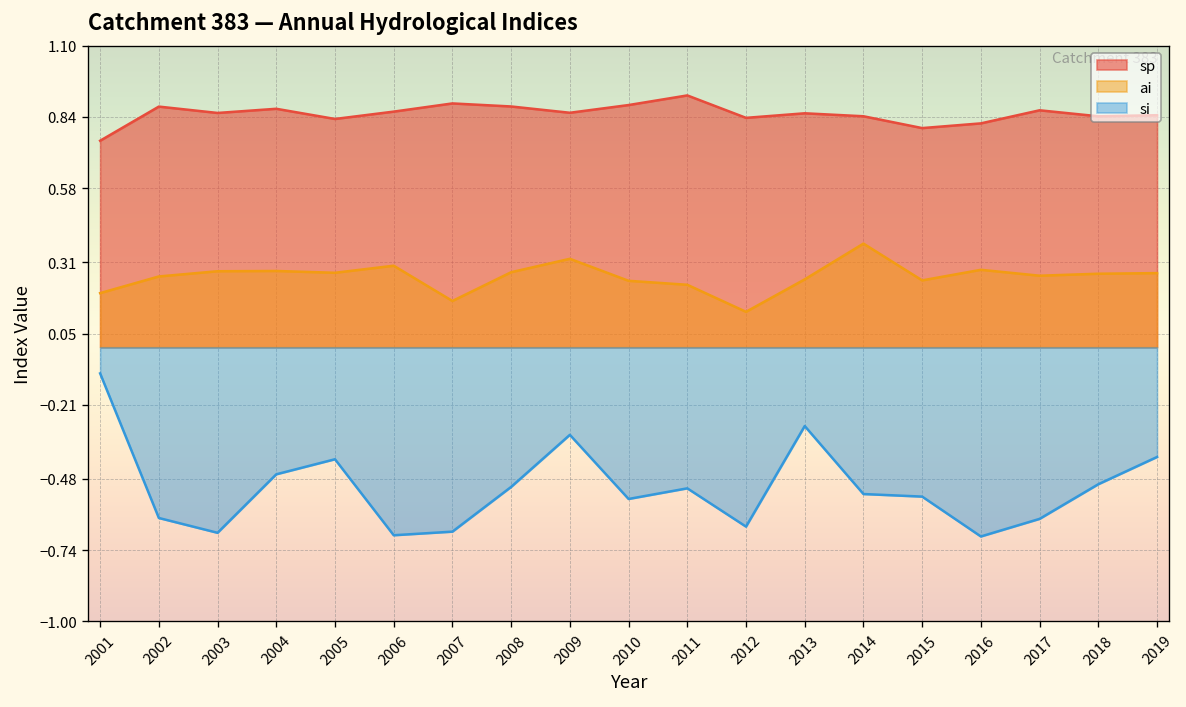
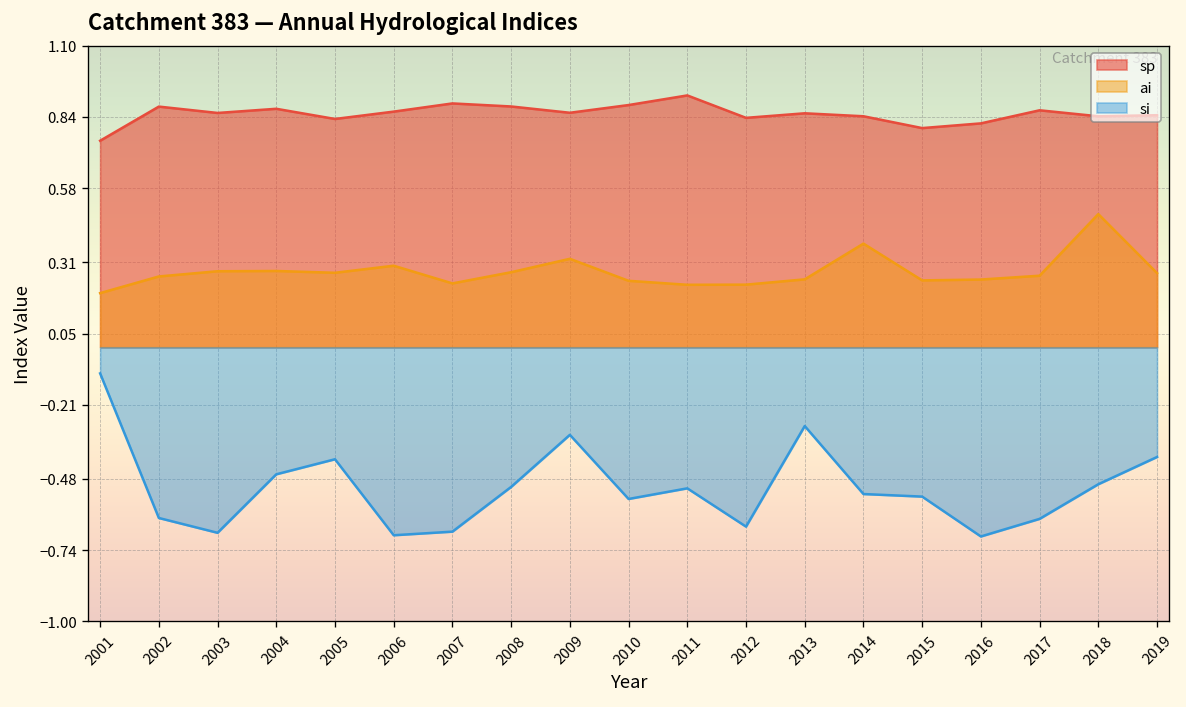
  {
    "sp": {
      "2001": 0.75,
      "2002": 0.88,
      "2003": 0.85,
      "2004": 0.87,
      "2005": 0.83,
      "2006": 0.86,
      "2007": 0.89,
      "2008": 0.88,
      "2009": 0.86,
      "2010": 0.88,
      "2011": 0.92,
      "2012": 0.84,
      "2013": 0.85,
      "2014": 0.84,
      "2015": 0.80,
      "2016": 0.82,
      "2017": 0.86
    },
    "ai": {
      "2001": 0.20,
      "2002": 0.26,
      "2003": 0.28,
      "2004": 0.28,
      "2005": 0.27,
      "2006": 0.30,
-     "2007": 0.17,
+     "2007": 0.23,
      "2008": 0.27,
      "2009": 0.32,
      "2010": 0.24,
      "2011": 0.23,
-     "2012": 0.13,
+     "2012": 0.23,
      "2013": 0.25,
      "2014": 0.38,
      "2015": 0.24,
-     "2016": 0.28,
+     "2016": 0.25,
      "2017": 0.26,
-     "2018": 0.27,
+     "2018": 0.49,
      "2019": 0.27
    }
  }
